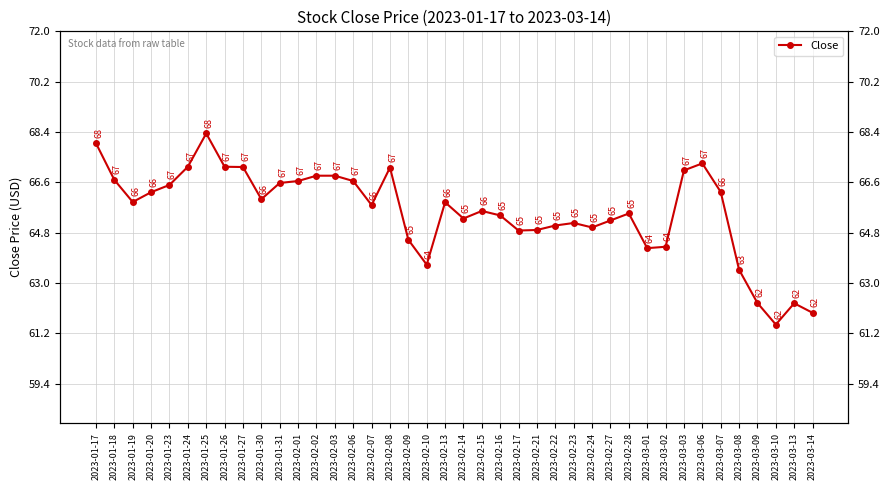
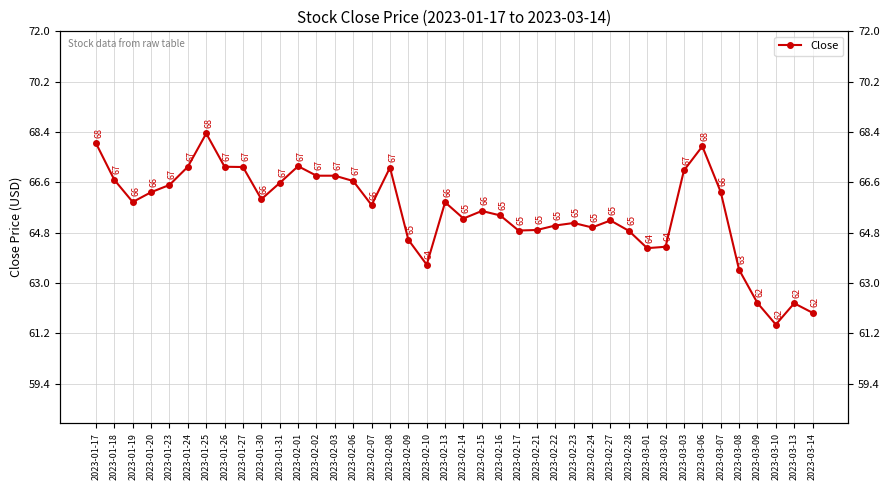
  {
    "2023-01-17": 68,
    "2023-01-18": 67,
    "2023-01-19": 66,
    "2023-01-20": 66,
    "2023-01-23": 67,
    "2023-01-24": 67,
    "2023-01-25": 68,
    "2023-01-26": 67,
    "2023-01-27": 67,
    "2023-01-30": 66,
    "2023-01-31": 67,
-   "2023-02-01": 66.7,
+   "2023-02-01": 67.2,
    "2023-02-02": 67,
    "2023-02-03": 67,
    "2023-02-06": 67,
    "2023-02-07": 66,
    "2023-02-08": 67,
    "2023-02-09": 65,
    "2023-02-10": 64,
    "2023-02-13": 66,
    "2023-02-14": 65,
    "2023-02-15": 66,
    "2023-02-16": 65,
    "2023-02-17": 65,
    "2023-02-21": 65,
    "2023-02-22": 65,
    "2023-02-23": 65,
    "2023-02-24": 65,
    "2023-02-27": 65,
-   "2023-02-28": 65.5,
+   "2023-02-28": 64.9,
    "2023-03-01": 64,
    "2023-03-02": 64,
    "2023-03-03": 67,
-   "2023-03-06": 67,
+   "2023-03-06": 68,
    "2023-03-07": 66,
    "2023-03-08": 63,
    "2023-03-09": 62,
    "2023-03-10": 62,
    "2023-03-13": 62,
    "2023-03-14": 62
  }
